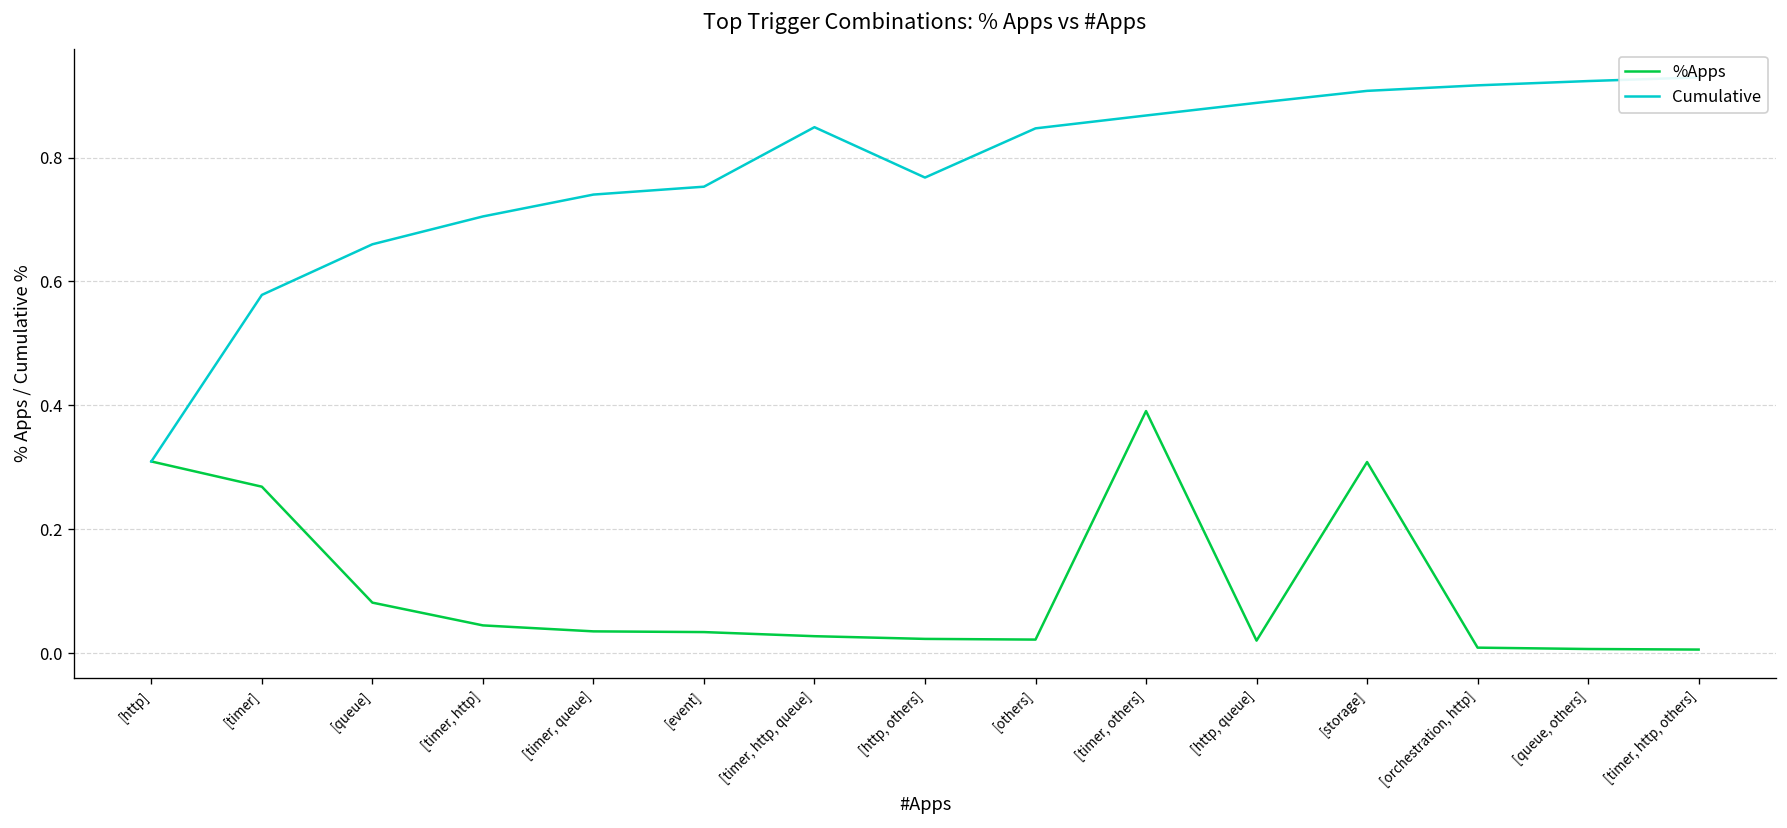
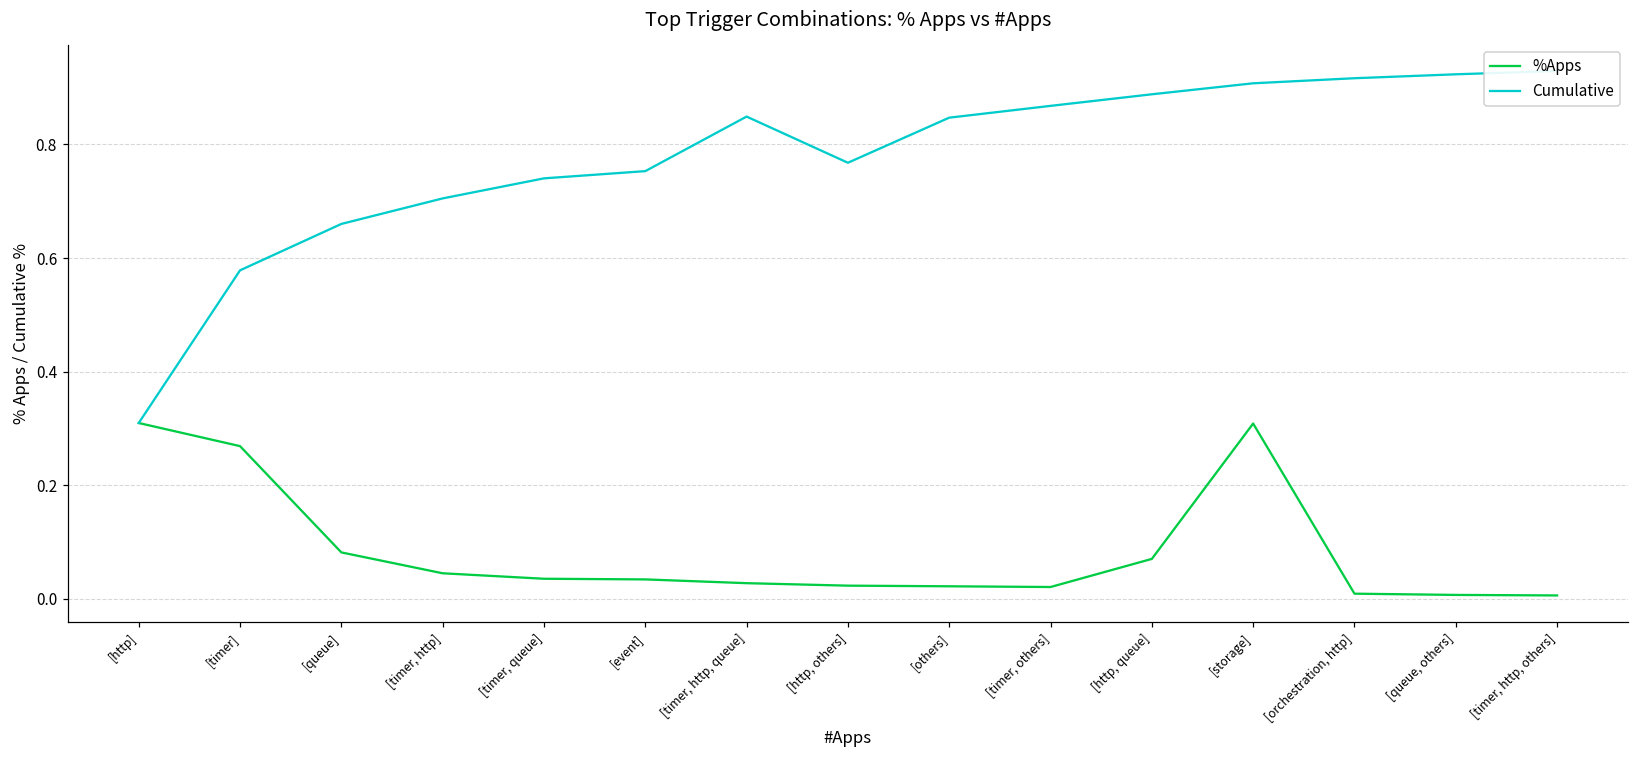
  {
    "%Apps": {
      "[timer]": 0.27,
      "[queue]": 0.08,
      "[timer, http]": 0.04,
      "[timer, queue]": 0.04,
      "[event]": 0.03,
      "[timer, http, queue]": 0.03,
      "[http, others]": 0.02,
      "[others]": 0.02,
-     "[timer, others]": 0.39,
-     "[http, queue]": 0.02,
+     "[timer, others]": 0.02,
+     "[http, queue]": 0.07,
      "[storage]": 0.31,
      "[orchestration, http]": 0.01,
      "[queue, others]": 0.01,
      "[timer, http, others]": 0.01
    },
    "Cumulative": {
      "[timer]": 0.58,
      "[queue]": 0.66,
      "[timer, http]": 0.70,
      "[timer, queue]": 0.74,
      "[event]": 0.75,
      "[timer, http, queue]": 0.85,
      "[http, others]": 0.77,
      "[others]": 0.85,
      "[timer, others]": 0.87,
      "[http, queue]": 0.89,
      "[storage]": 0.91,
      "[orchestration, http]": 0.92,
      "[queue, others]": 0.92
    }
  }
